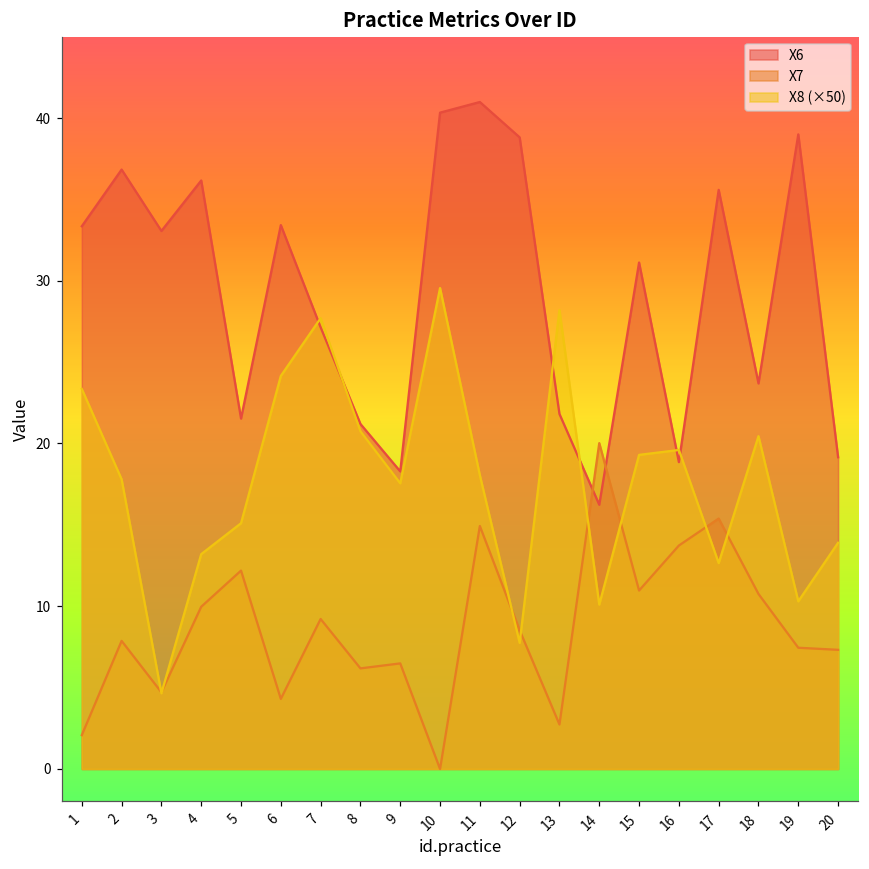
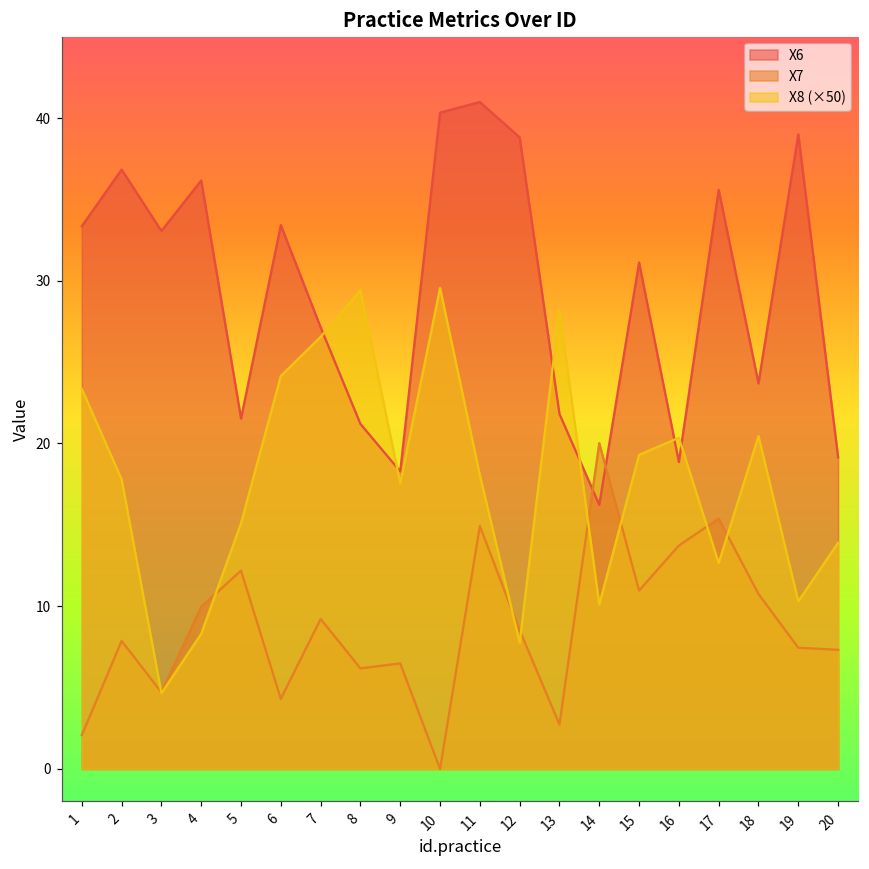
  {
    "X8 (×50)": {
      "1": 23.4,
      "2": 17.8,
-     "4": 13.2,
+     "4": 8.3,
      "5": 15.1,
      "6": 24.2,
-     "7": 27.7,
-     "8": 20.8,
+     "7": 26.6,
+     "8": 29.4,
      "9": 17.5,
      "10": 29.5,
      "11": 18.1,
      "12": 7.8,
      "13": 28.2,
      "14": 10.1,
      "15": 19.3,
-     "16": 19.6,
+     "16": 20.3,
      "17": 12.7,
      "18": 20.5,
      "19": 10.3,
      "20": 13.9
    }
  }
